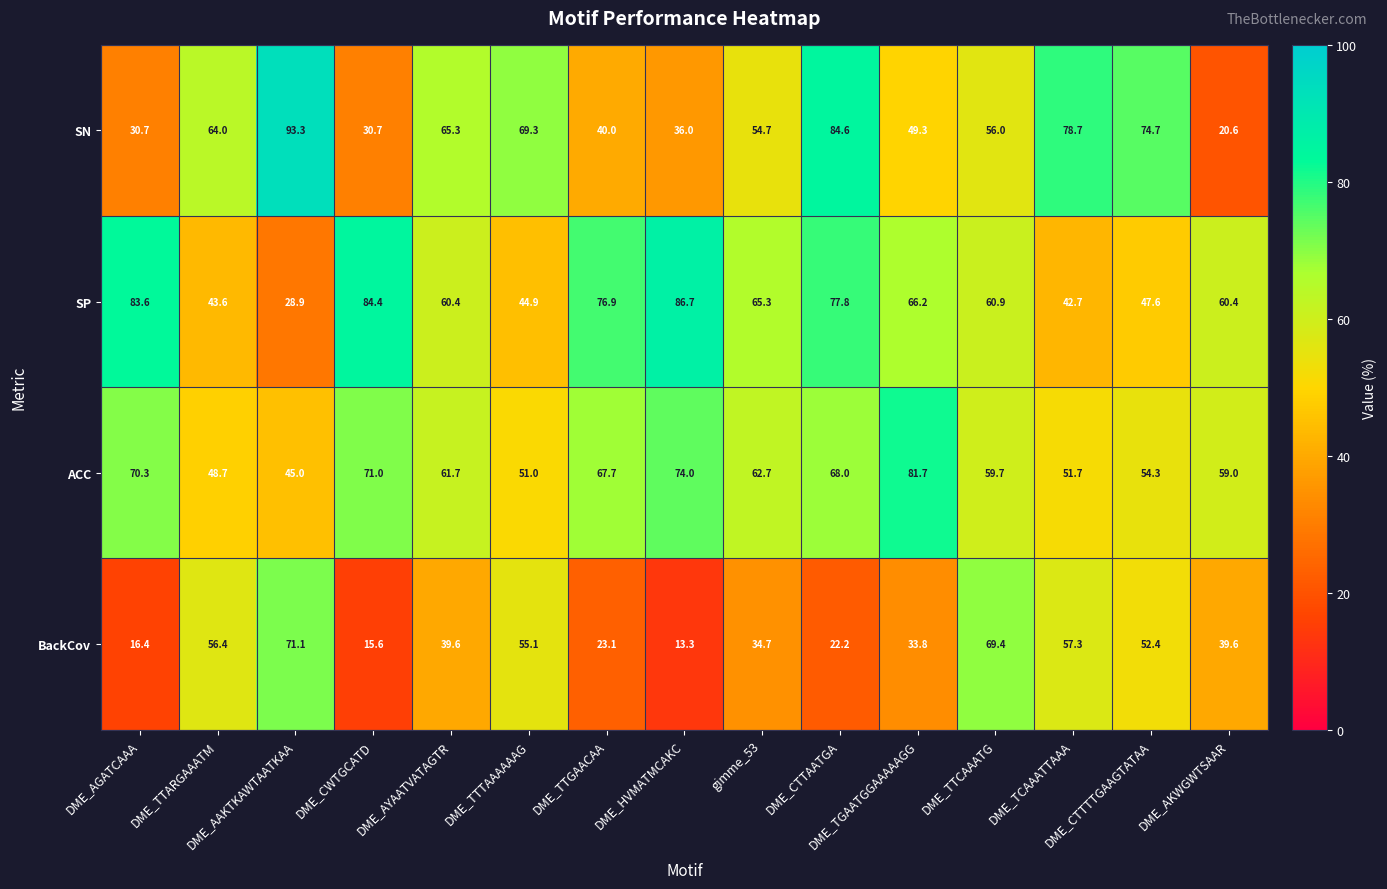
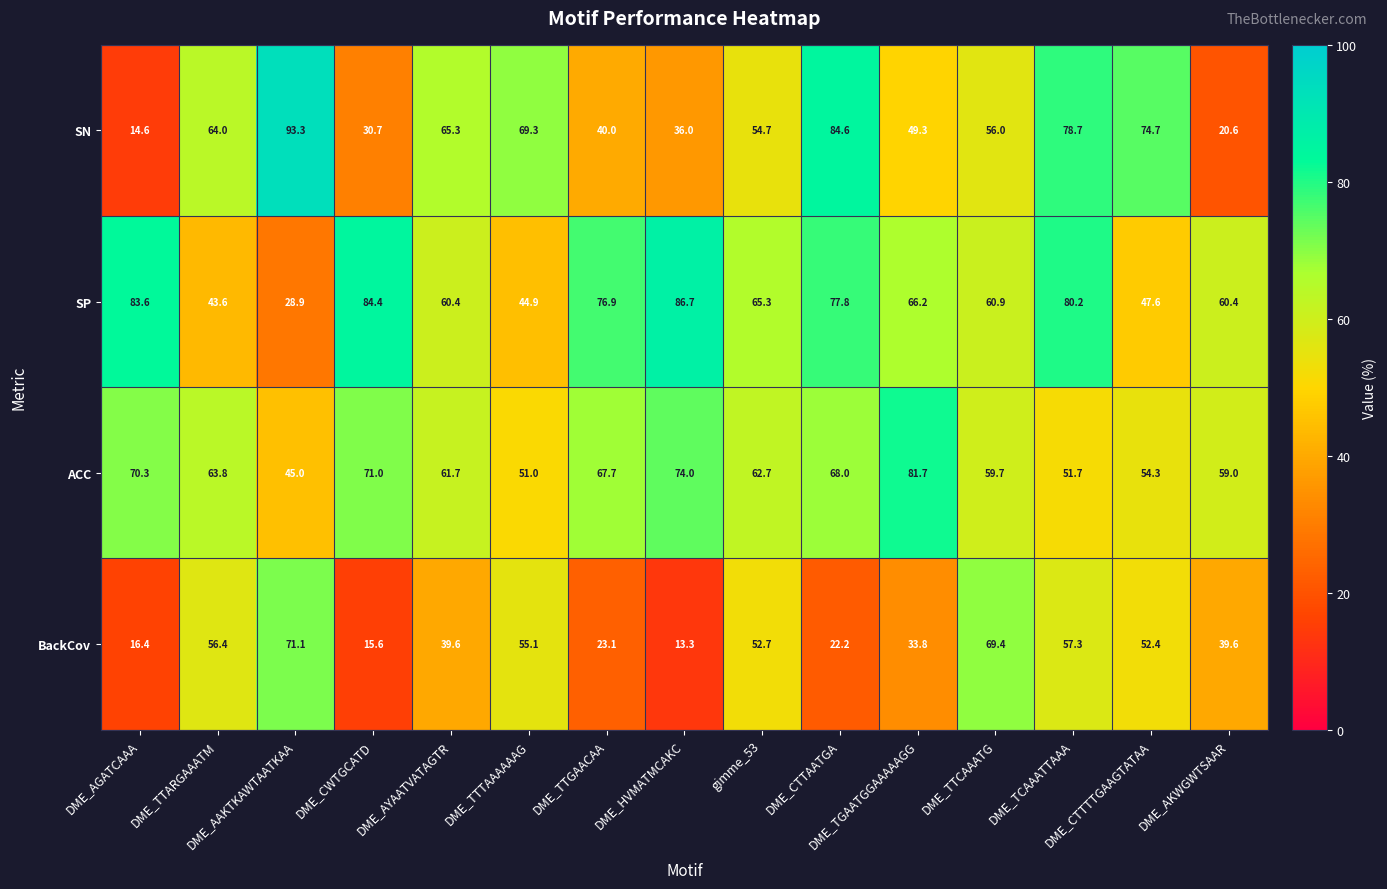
  {
    "SN": {
-     "DME_AGATCAAA": 30.7,
+     "DME_AGATCAAA": 14.6,
      "DME_TTARGAAATM": 64.0,
      "DME_AAKTKAWTAATKAA": 93.3,
      "DME_CWTGCATD": 30.7,
      "DME_AYAATVATAGTR": 65.3,
      "DME_TTTAAAAAAG": 69.3,
      "DME_TTGAACAA": 40.0,
      "DME_HVMATMCAKC": 36.0,
      "gimme_53": 54.7,
      "DME_CTTAATGA": 84.6,
      "DME_TGAATGGAAAAAGG": 49.3,
      "DME_TTCAAATG": 56.0,
      "DME_TCAAATTAAA": 78.7,
      "DME_CTTTTGAAGTATAA": 74.7,
      "DME_AKWGWTSAAR": 20.6
    },
    "SP": {
      "DME_AGATCAAA": 83.6,
      "DME_TTARGAAATM": 43.6,
      "DME_AAKTKAWTAATKAA": 28.9,
      "DME_CWTGCATD": 84.4,
      "DME_AYAATVATAGTR": 60.4,
      "DME_TTTAAAAAAG": 44.9,
      "DME_TTGAACAA": 76.9,
      "DME_HVMATMCAKC": 86.7,
      "gimme_53": 65.3,
      "DME_CTTAATGA": 77.8,
      "DME_TGAATGGAAAAAGG": 66.2,
      "DME_TTCAAATG": 60.9,
-     "DME_TCAAATTAAA": 42.7,
+     "DME_TCAAATTAAA": 80.2,
      "DME_CTTTTGAAGTATAA": 47.6,
      "DME_AKWGWTSAAR": 60.4
    },
    "ACC": {
      "DME_AGATCAAA": 70.3,
-     "DME_TTARGAAATM": 48.7,
+     "DME_TTARGAAATM": 63.8,
      "DME_AAKTKAWTAATKAA": 45.0,
      "DME_CWTGCATD": 71.0,
      "DME_AYAATVATAGTR": 61.7,
      "DME_TTTAAAAAAG": 51.0,
      "DME_TTGAACAA": 67.7,
      "DME_HVMATMCAKC": 74.0,
      "gimme_53": 62.7,
      "DME_CTTAATGA": 68.0,
      "DME_TGAATGGAAAAAGG": 81.7,
      "DME_TTCAAATG": 59.7,
      "DME_TCAAATTAAA": 51.7,
      "DME_CTTTTGAAGTATAA": 54.3,
      "DME_AKWGWTSAAR": 59.0
    },
    "BackCov": {
      "DME_AGATCAAA": 16.4,
      "DME_TTARGAAATM": 56.4,
      "DME_AAKTKAWTAATKAA": 71.1,
      "DME_CWTGCATD": 15.6,
      "DME_AYAATVATAGTR": 39.6,
      "DME_TTTAAAAAAG": 55.1,
      "DME_TTGAACAA": 23.1,
      "DME_HVMATMCAKC": 13.3,
-     "gimme_53": 34.7,
+     "gimme_53": 52.7,
      "DME_CTTAATGA": 22.2,
      "DME_TGAATGGAAAAAGG": 33.8,
      "DME_TTCAAATG": 69.4,
      "DME_TCAAATTAAA": 57.3,
      "DME_CTTTTGAAGTATAA": 52.4,
      "DME_AKWGWTSAAR": 39.6
    }
  }
